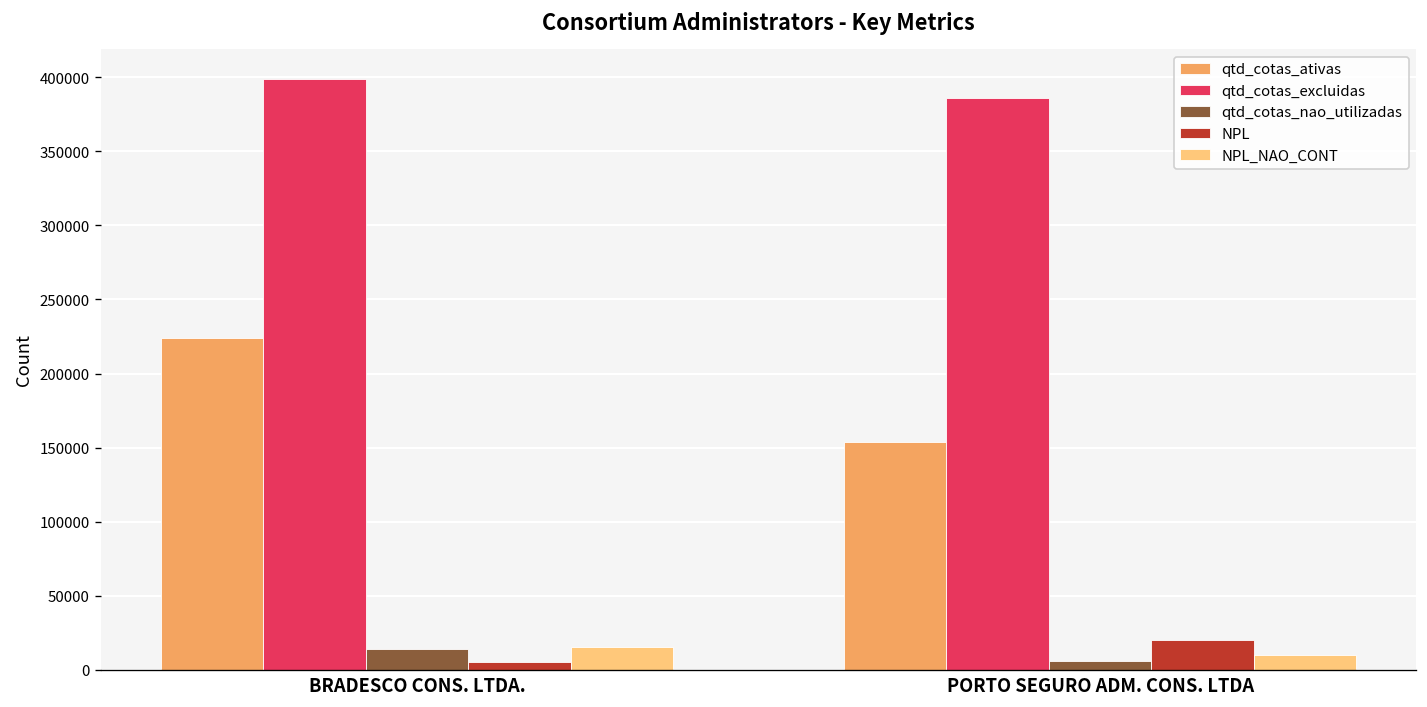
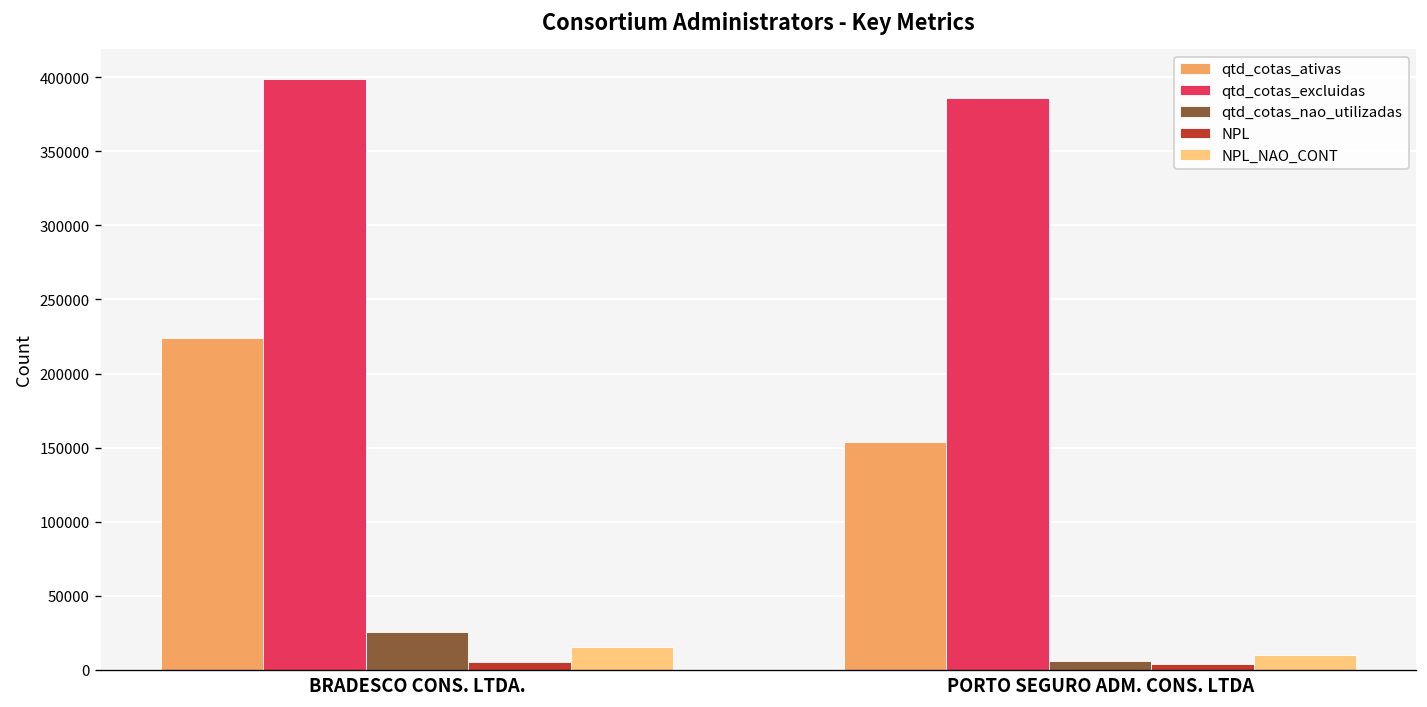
  {
    "qtd_cotas_excluidas": {
      "BRADESCO CONS. LTDA.": 399000,
      "PORTO SEGURO ADM. CONS. LTDA": 386000
    },
    "qtd_cotas_nao_utilizadas": {
-     "BRADESCO CONS. LTDA.": 14000,
+     "BRADESCO CONS. LTDA.": 26000,
      "PORTO SEGURO ADM. CONS. LTDA": 6000
    },
    "NPL": {
      "BRADESCO CONS. LTDA.": 5000,
-     "PORTO SEGURO ADM. CONS. LTDA": 20000
+     "PORTO SEGURO ADM. CONS. LTDA": 4000
    }
  }
